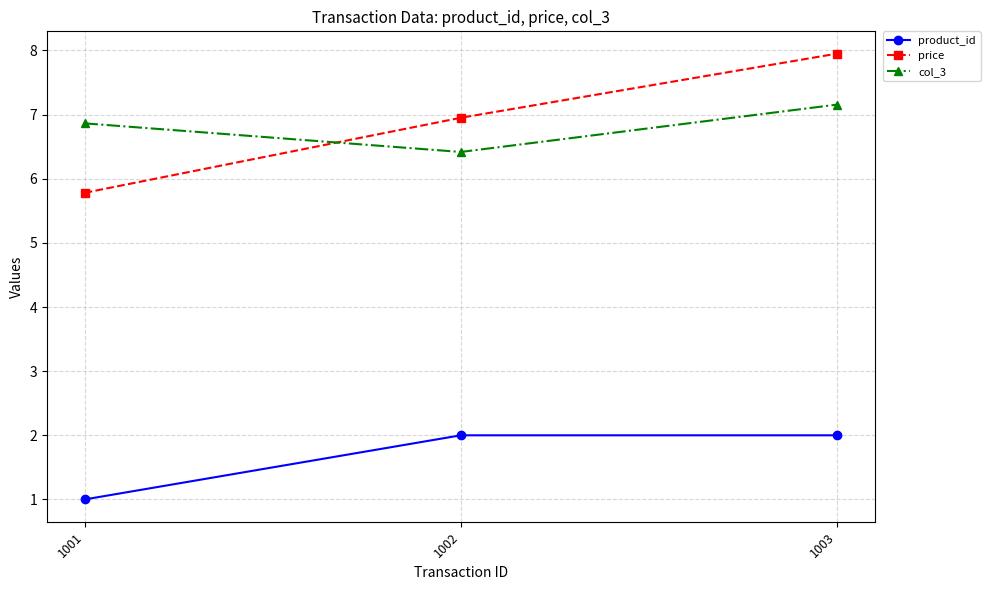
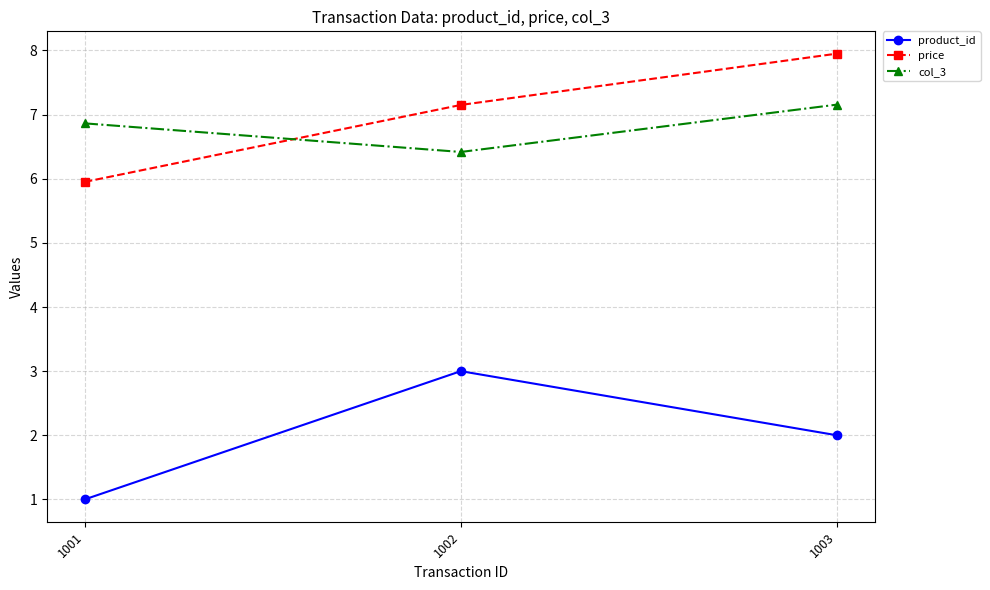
  {
    "product_id": {
      "1001": 1,
-     "1002": 2,
+     "1002": 3,
      "1003": 2
    },
    "price": {
-     "1001": 5.8,
-     "1002": 7.0,
+     "1001": 6.0,
+     "1002": 7.2,
      "1003": 8.0
    },
    "col_3": {
      "1001": 6.9,
      "1002": 6.4,
      "1003": 7.2
    }
  }
